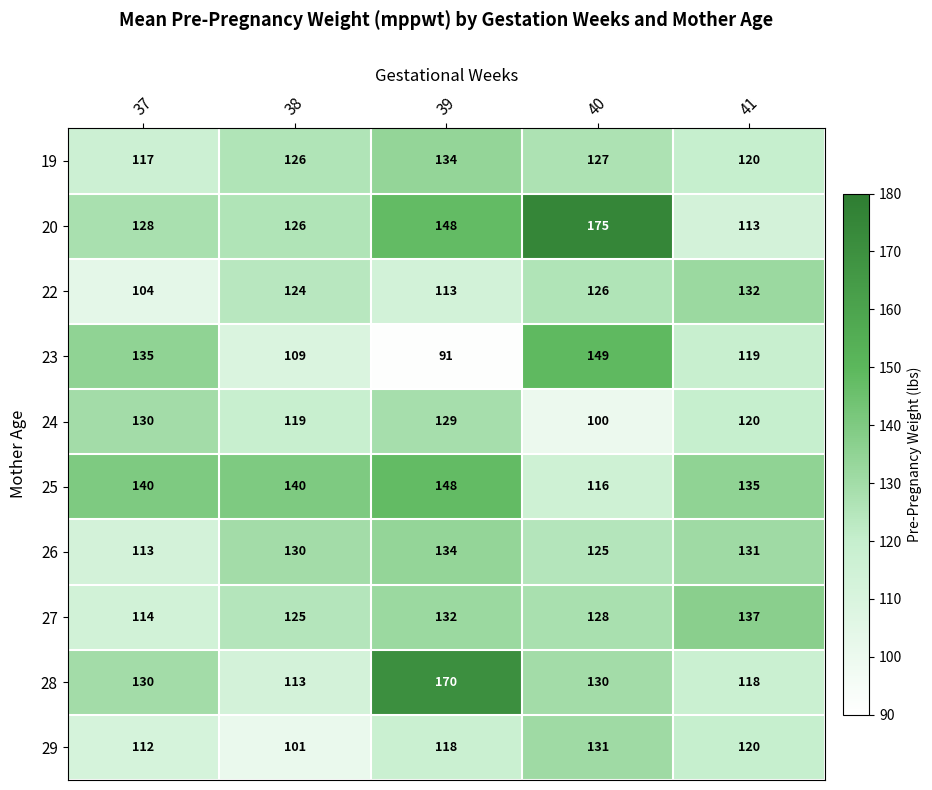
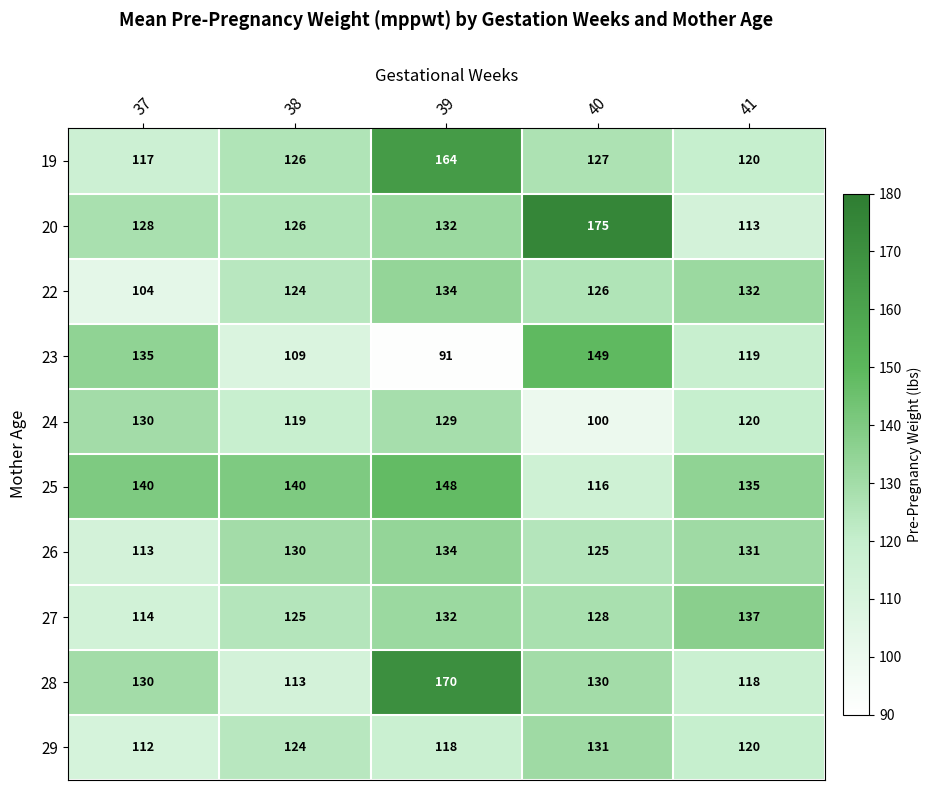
  {
    "19": {
      "37": 117,
      "38": 126,
-     "39": 134,
+     "39": 164,
      "40": 127,
      "41": 120
    },
    "20": {
      "37": 128,
      "38": 126,
-     "39": 148,
+     "39": 132,
      "40": 175,
      "41": 113
    },
    "22": {
      "37": 104,
      "38": 124,
-     "39": 113,
+     "39": 134,
      "40": 126,
      "41": 132
    },
    "23": {
      "37": 135,
      "38": 109,
      "39": 91,
      "40": 149,
      "41": 119
    },
    "24": {
      "37": 130,
      "38": 119,
      "39": 129,
      "40": 100,
      "41": 120
    },
    "25": {
      "37": 140,
      "38": 140,
      "39": 148,
      "40": 116,
      "41": 135
    },
    "26": {
      "37": 113,
      "38": 130,
      "39": 134,
      "40": 125,
      "41": 131
    },
    "27": {
      "37": 114,
      "38": 125,
      "39": 132,
      "40": 128,
      "41": 137
    },
    "28": {
      "37": 130,
      "38": 113,
      "39": 170,
      "40": 130,
      "41": 118
    },
    "29": {
      "37": 112,
-     "38": 101,
+     "38": 124,
      "39": 118,
      "40": 131,
      "41": 120
    }
  }
